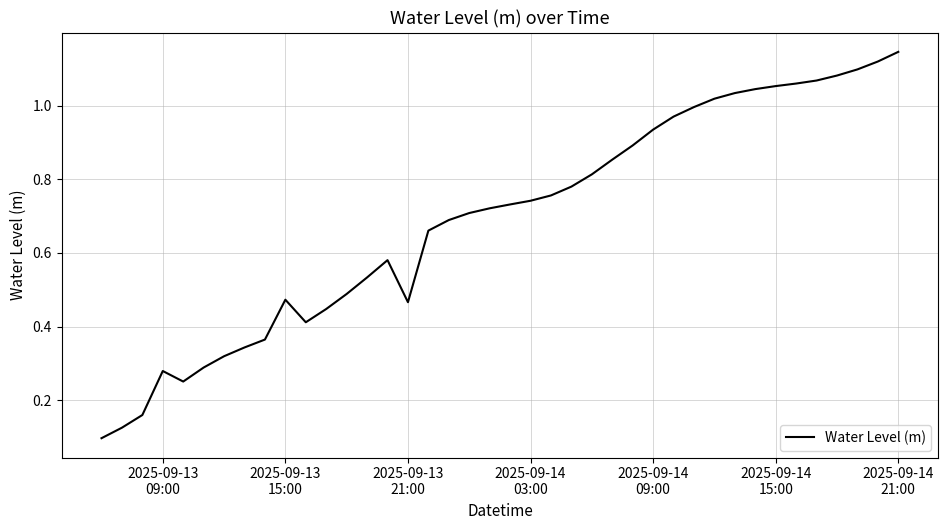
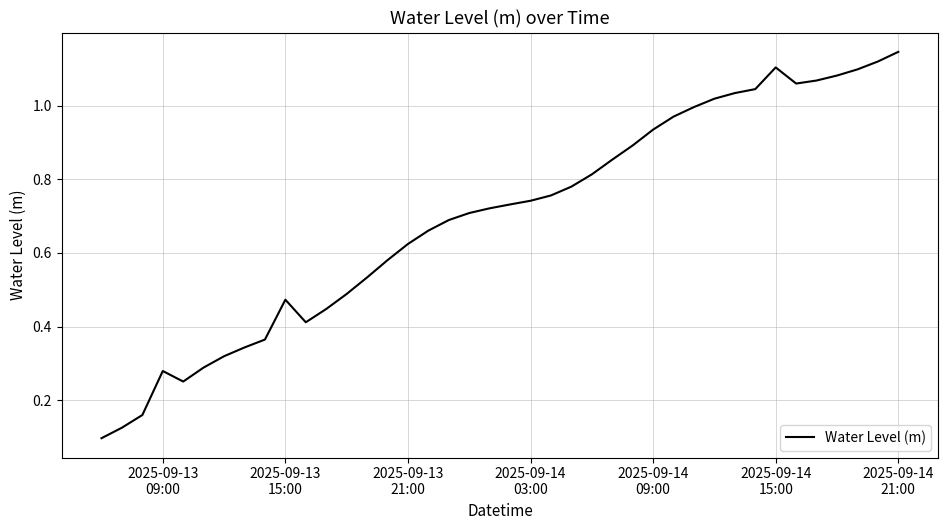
  {
    "2025-09-13 09:00": 0.28,
    "2025-09-13 15:00": 0.47,
-   "2025-09-13 21:00": 0.47,
+   "2025-09-13 21:00": 0.62,
    "2025-09-14 03:00": 0.74,
    "2025-09-14 09:00": 0.93,
-   "2025-09-14 15:00": 1.05,
+   "2025-09-14 15:00": 1.10,
    "2025-09-14 21:00": 1.15
  }
